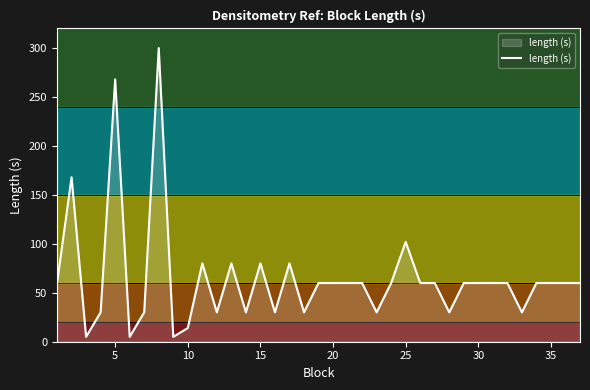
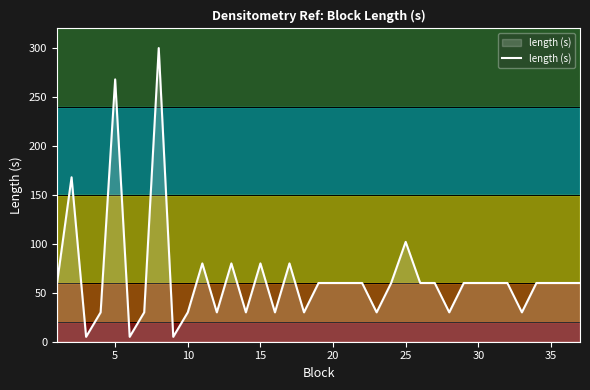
  {
    "length (s)": {
      "5": 270,
-     "10": 10,
+     "10": 30,
      "15": 80,
      "25": 100
    }
  }
